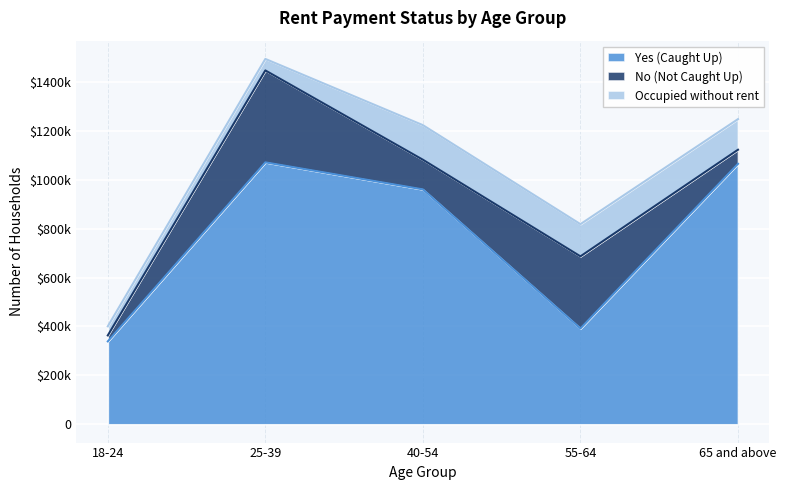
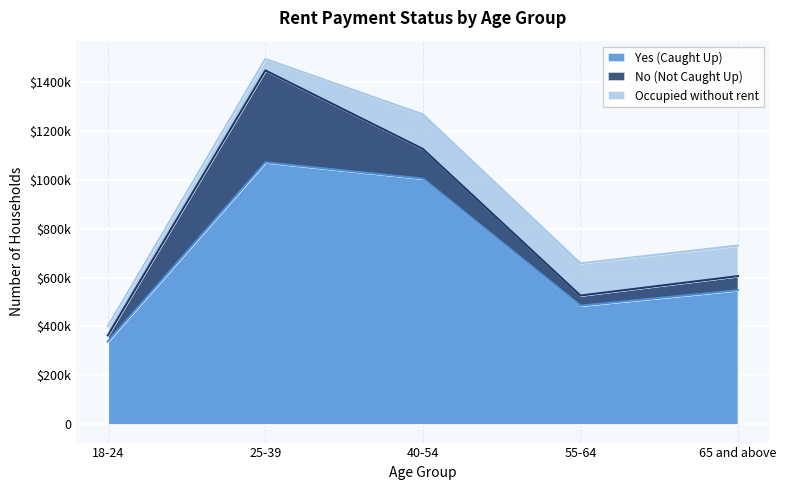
  {
    "Yes (Caught Up)": {
      "18-24": "$340000",
      "25-39": "$1070000",
-     "40-54": "$960000",
-     "55-64": "$390000",
-     "65 and above": "$1060000"
+     "40-54": "$1000000",
+     "55-64": "$480000",
+     "65 and above": "$550000"
    },
    "No (Not Caught Up)": {
      "18-24": "$20000",
      "25-39": "$380000",
      "40-54": "$120000",
-     "55-64": "$290000",
+     "55-64": "$40000",
      "65 and above": "$60000"
    },
    "Occupied without rent": {
      "18-24": "$40000",
      "25-39": "$50000",
      "40-54": "$140000",
      "55-64": "$130000",
      "65 and above": "$130000"
    }
  }
